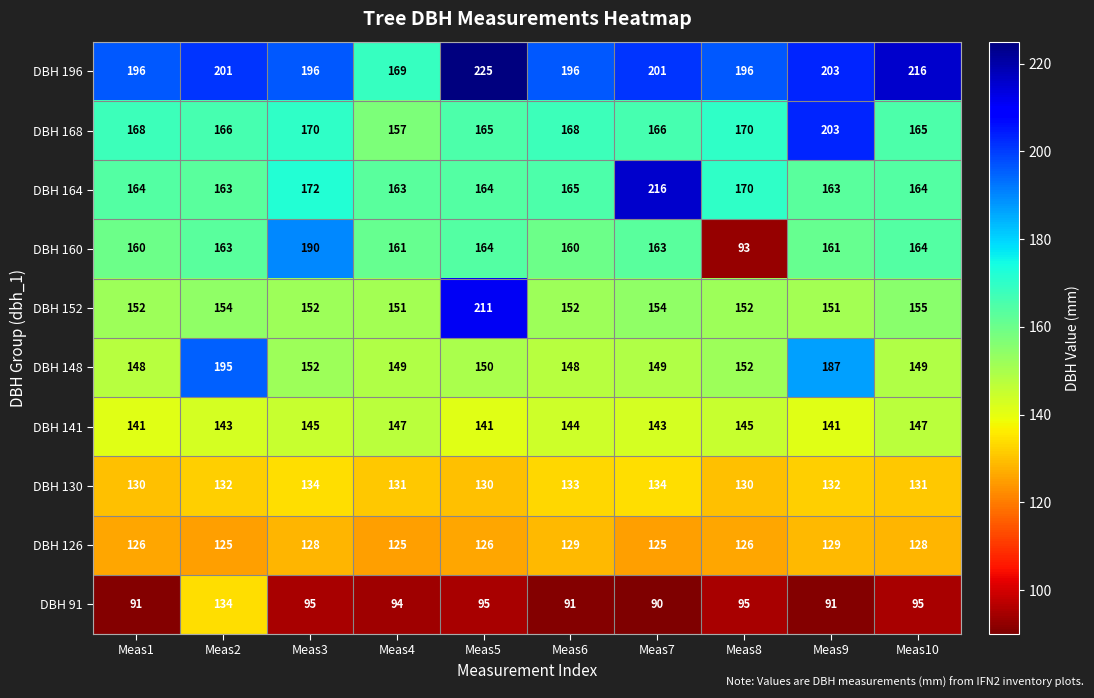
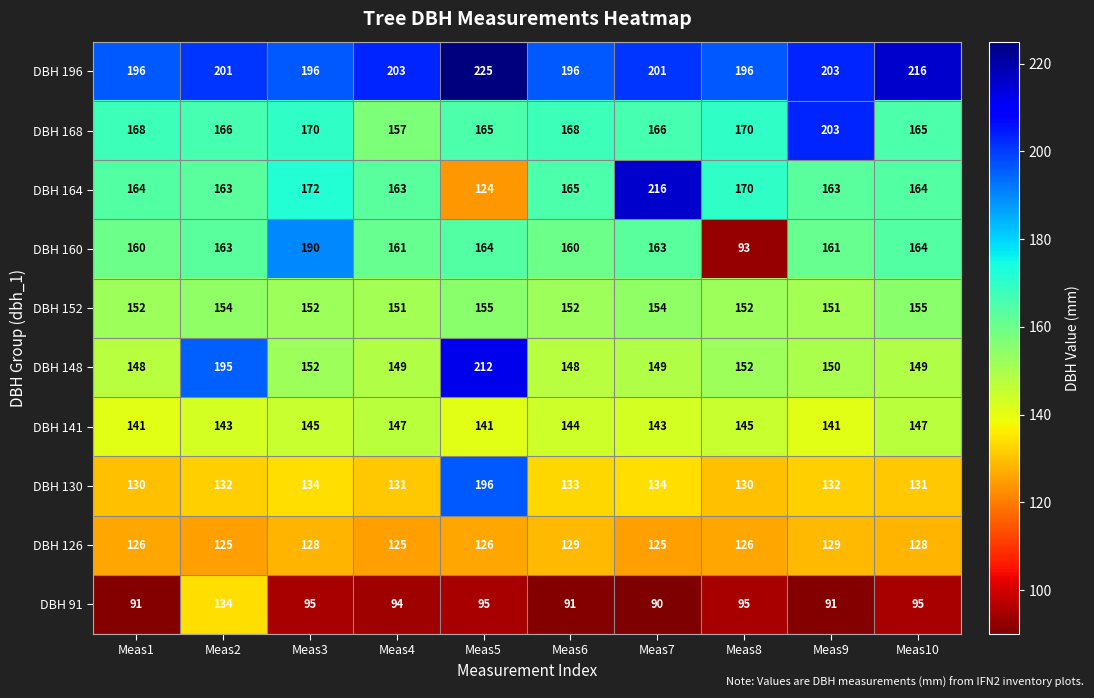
  {
    "DBH 196": {
      "Meas1": 196,
      "Meas2": 201,
      "Meas3": 196,
-     "Meas4": 169,
+     "Meas4": 203,
      "Meas5": 225,
      "Meas6": 196,
      "Meas7": 201,
      "Meas8": 196,
      "Meas9": 203,
      "Meas10": 216
    },
    "DBH 168": {
      "Meas1": 168,
      "Meas2": 166,
      "Meas3": 170,
      "Meas4": 157,
      "Meas5": 165,
      "Meas6": 168,
      "Meas7": 166,
      "Meas8": 170,
      "Meas9": 203,
      "Meas10": 165
    },
    "DBH 164": {
      "Meas1": 164,
      "Meas2": 163,
      "Meas3": 172,
      "Meas4": 163,
-     "Meas5": 164,
+     "Meas5": 124,
      "Meas6": 165,
      "Meas7": 216,
      "Meas8": 170,
      "Meas9": 163,
      "Meas10": 164
    },
    "DBH 160": {
      "Meas1": 160,
      "Meas2": 163,
      "Meas3": 190,
      "Meas4": 161,
      "Meas5": 164,
      "Meas6": 160,
      "Meas7": 163,
      "Meas8": 93,
      "Meas9": 161,
      "Meas10": 164
    },
    "DBH 152": {
      "Meas1": 152,
      "Meas2": 154,
      "Meas3": 152,
      "Meas4": 151,
-     "Meas5": 211,
+     "Meas5": 155,
      "Meas6": 152,
      "Meas7": 154,
      "Meas8": 152,
      "Meas9": 151,
      "Meas10": 155
    },
    "DBH 148": {
      "Meas1": 148,
      "Meas2": 195,
      "Meas3": 152,
      "Meas4": 149,
-     "Meas5": 150,
+     "Meas5": 212,
      "Meas6": 148,
      "Meas7": 149,
      "Meas8": 152,
-     "Meas9": 187,
+     "Meas9": 150,
      "Meas10": 149
    },
    "DBH 141": {
      "Meas1": 141,
      "Meas2": 143,
      "Meas3": 145,
      "Meas4": 147,
      "Meas5": 141,
      "Meas6": 144,
      "Meas7": 143,
      "Meas8": 145,
      "Meas9": 141,
      "Meas10": 147
    },
    "DBH 130": {
      "Meas1": 130,
      "Meas2": 132,
      "Meas3": 134,
      "Meas4": 131,
-     "Meas5": 130,
+     "Meas5": 196,
      "Meas6": 133,
      "Meas7": 134,
      "Meas8": 130,
      "Meas9": 132,
      "Meas10": 131
    },
    "DBH 126": {
      "Meas1": 126,
      "Meas2": 125,
      "Meas3": 128,
      "Meas4": 125,
      "Meas5": 126,
      "Meas6": 129,
      "Meas7": 125,
      "Meas8": 126,
      "Meas9": 129,
      "Meas10": 128
    },
    "DBH 91": {
      "Meas1": 91,
      "Meas2": 134,
      "Meas3": 95,
      "Meas4": 94,
      "Meas5": 95,
      "Meas6": 91,
      "Meas7": 90,
      "Meas8": 95,
      "Meas9": 91,
      "Meas10": 95
    }
  }
